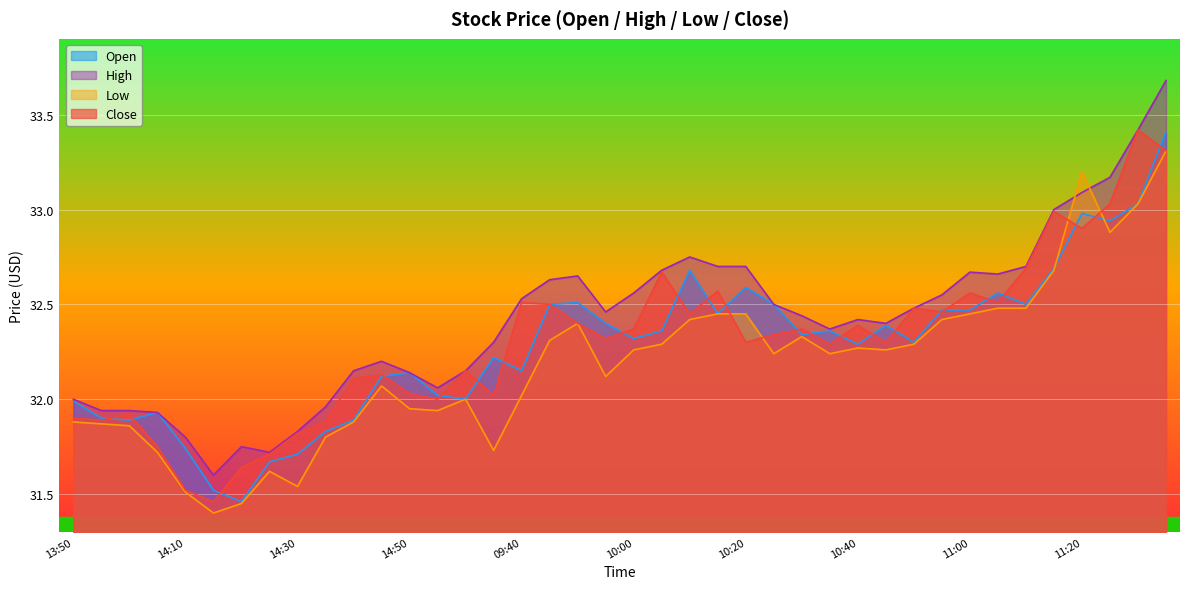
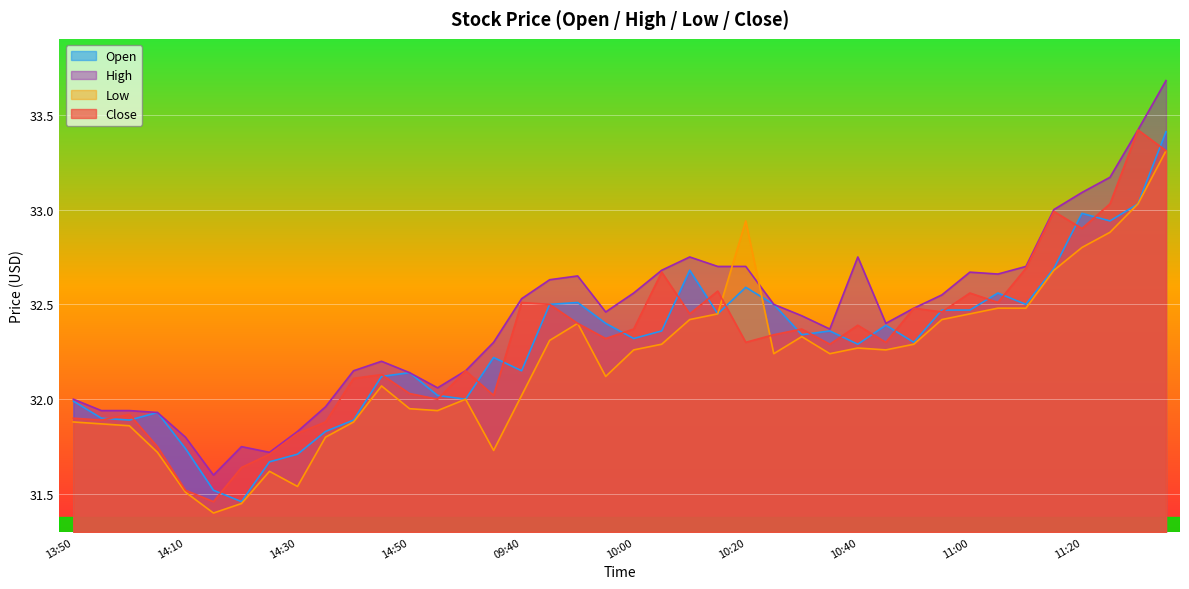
  {
    "Open": {
      "14:10": 31.74,
      "14:30": 31.71,
      "09:40": 32.15,
      "10:00": 32.32,
      "10:20": 32.59,
      "10:40": 32.29,
      "11:00": 32.47,
      "11:20": 32.98
    },
    "High": {
      "14:10": 31.80,
      "09:40": 32.53,
      "10:00": 32.56,
      "10:20": 32.70,
-     "10:40": 32.42,
+     "10:40": 32.75,
      "11:00": 32.67,
      "11:20": 33.09
    },
    "Low": {
      "13:50": 31.88,
      "14:30": 31.54,
      "14:50": 31.95,
      "09:40": 32.02,
      "10:00": 32.26,
-     "10:20": 32.45,
+     "10:20": 32.94,
      "10:40": 32.27,
      "11:00": 32.45,
-     "11:20": 33.2
+     "11:20": 32.8
    },
    "Close": {
      "13:50": 31.90,
      "14:50": 32.03,
      "09:40": 32.51,
      "10:00": 32.37,
      "10:20": 32.30,
      "10:40": 32.39,
      "11:00": 32.56,
      "11:20": 32.90
    }
  }
